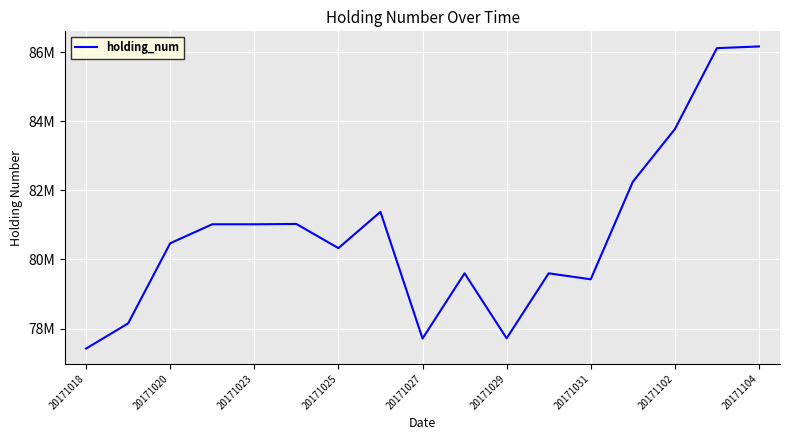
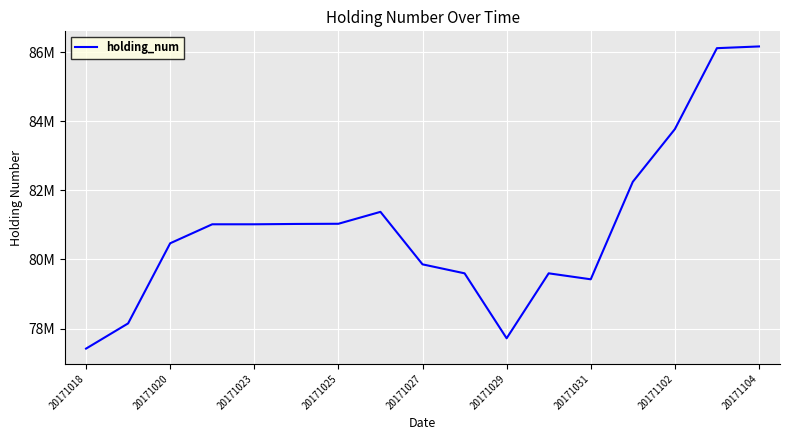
  {
    "20171018": 77400000,
    "20171020": 80500000,
    "20171023": 81000000,
-   "20171025": 80300000,
-   "20171027": 77700000,
+   "20171025": 81000000,
+   "20171027": 79900000,
    "20171029": 77700000,
    "20171031": 79400000,
    "20171102": 83800000,
    "20171104": 86200000
  }
